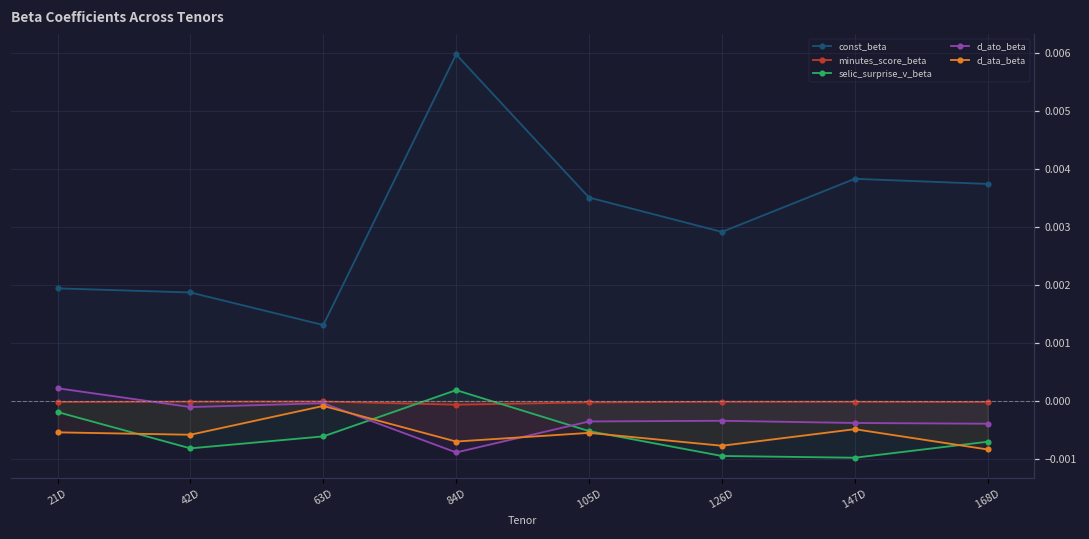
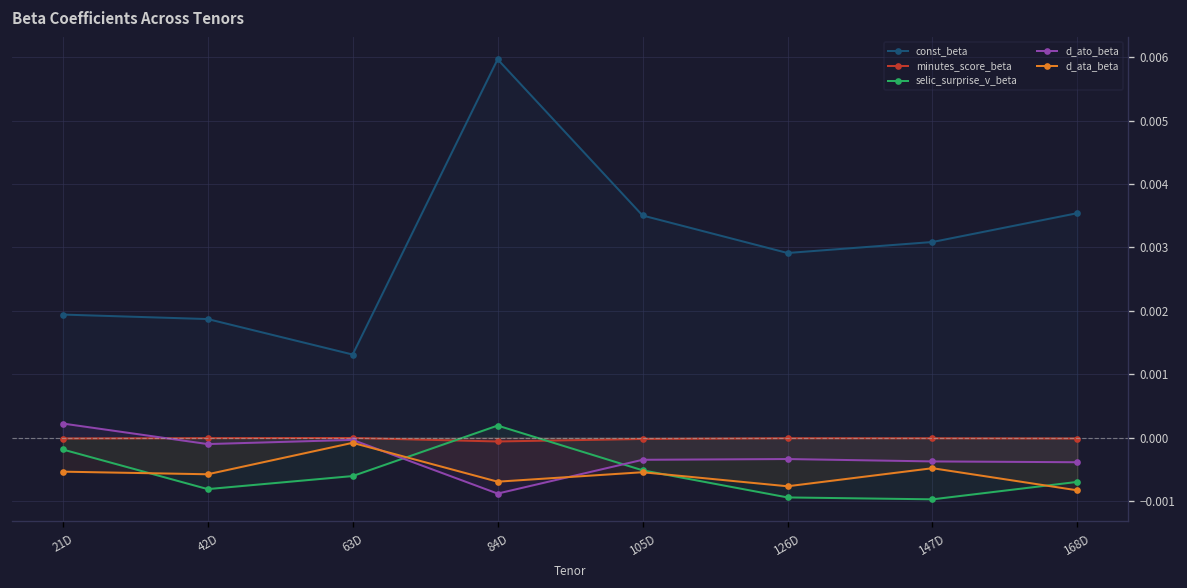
  {
    "const_beta": {
      "21D": 0.0019,
      "42D": 0.0019,
      "63D": 0.0013,
      "84D": 0.0060,
      "105D": 0.0035,
      "126D": 0.0029,
-     "147D": 0.0038,
-     "168D": 0.0037
+     "147D": 0.0031,
+     "168D": 0.0035
    },
    "d_ata_beta": {
      "21D": -0.0005,
      "42D": -0.0006,
      "84D": -0.0007,
      "126D": -0.0008,
      "147D": -0.0005,
      "168D": -0.0008
    }
  }
